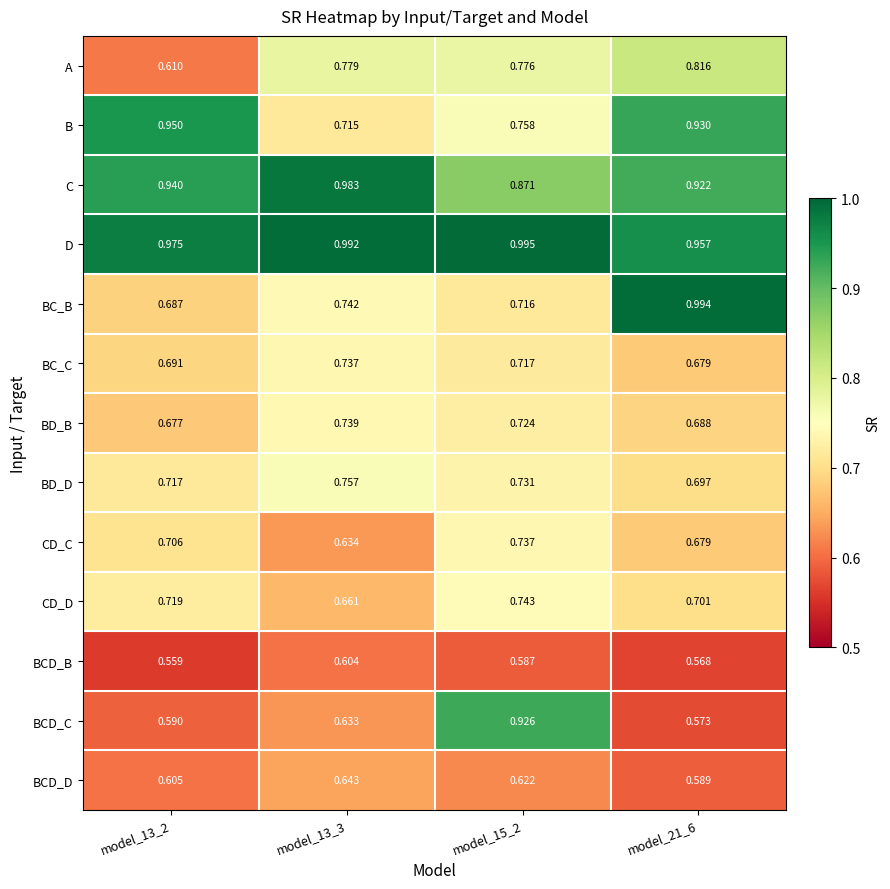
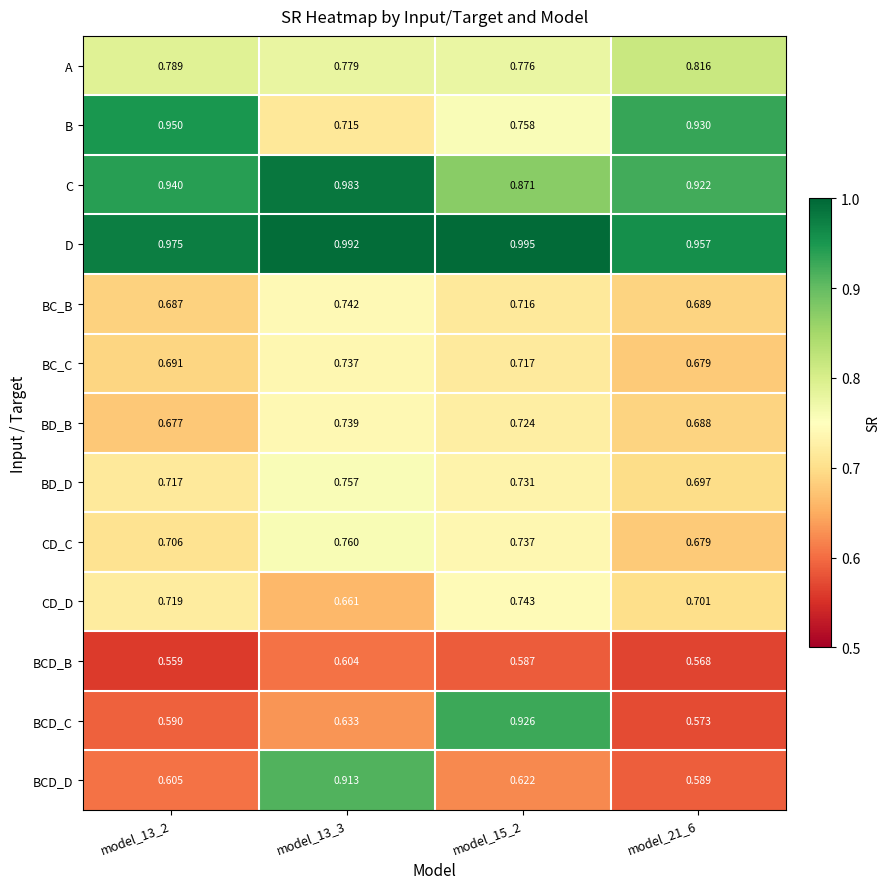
  {
    "A": {
-     "model_13_2": 0.610,
+     "model_13_2": 0.789,
      "model_13_3": 0.779,
      "model_15_2": 0.776,
      "model_21_6": 0.816
    },
    "B": {
      "model_13_2": 0.950,
      "model_13_3": 0.715,
      "model_15_2": 0.758,
      "model_21_6": 0.930
    },
    "C": {
      "model_13_2": 0.940,
      "model_13_3": 0.983,
      "model_15_2": 0.871,
      "model_21_6": 0.922
    },
    "D": {
      "model_13_2": 0.975,
      "model_13_3": 0.992,
      "model_15_2": 0.995,
      "model_21_6": 0.957
    },
    "BC_B": {
      "model_13_2": 0.687,
      "model_13_3": 0.742,
      "model_15_2": 0.716,
-     "model_21_6": 0.994
+     "model_21_6": 0.689
    },
    "BC_C": {
      "model_13_2": 0.691,
      "model_13_3": 0.737,
      "model_15_2": 0.717,
      "model_21_6": 0.679
    },
    "BD_B": {
      "model_13_2": 0.677,
      "model_13_3": 0.739,
      "model_15_2": 0.724,
      "model_21_6": 0.688
    },
    "BD_D": {
      "model_13_2": 0.717,
      "model_13_3": 0.757,
      "model_15_2": 0.731,
      "model_21_6": 0.697
    },
    "CD_C": {
      "model_13_2": 0.706,
-     "model_13_3": 0.634,
+     "model_13_3": 0.760,
      "model_15_2": 0.737,
      "model_21_6": 0.679
    },
    "CD_D": {
      "model_13_2": 0.719,
      "model_13_3": 0.661,
      "model_15_2": 0.743,
      "model_21_6": 0.701
    },
    "BCD_B": {
      "model_13_2": 0.559,
      "model_13_3": 0.604,
      "model_15_2": 0.587,
      "model_21_6": 0.568
    },
    "BCD_C": {
      "model_13_2": 0.590,
      "model_13_3": 0.633,
      "model_15_2": 0.926,
      "model_21_6": 0.573
    },
    "BCD_D": {
      "model_13_2": 0.605,
-     "model_13_3": 0.643,
+     "model_13_3": 0.913,
      "model_15_2": 0.622,
      "model_21_6": 0.589
    }
  }
